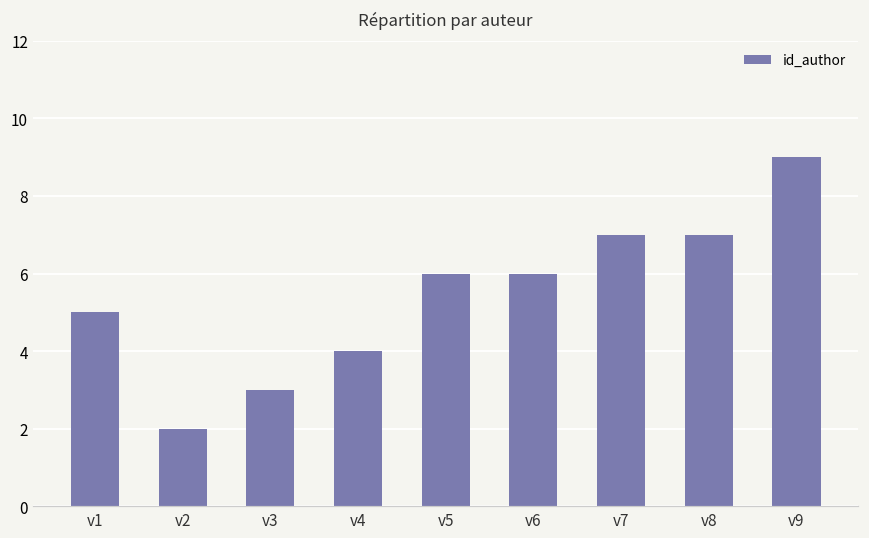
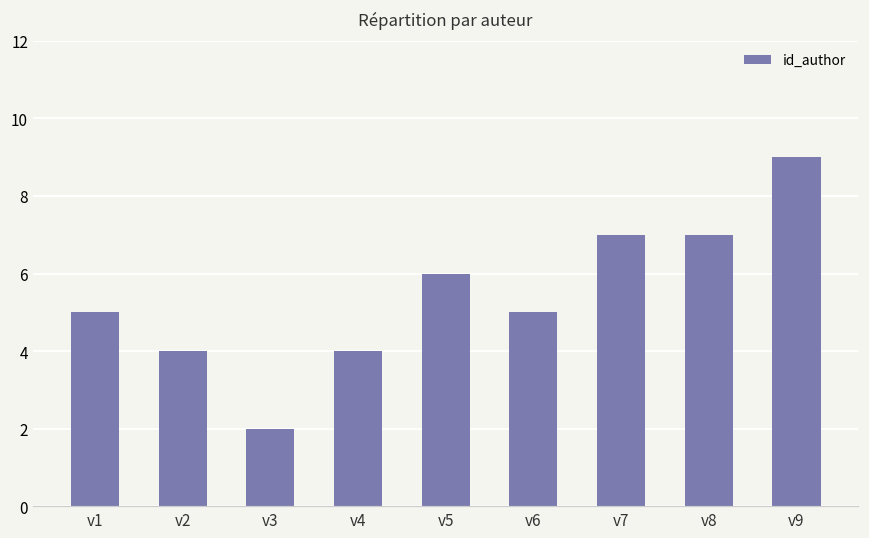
  {
    "v1": 5,
-   "v2": 2,
-   "v3": 3,
+   "v2": 4,
+   "v3": 2,
    "v4": 4,
    "v5": 6,
-   "v6": 6,
+   "v6": 5,
    "v7": 7,
    "v8": 7,
    "v9": 9
  }
